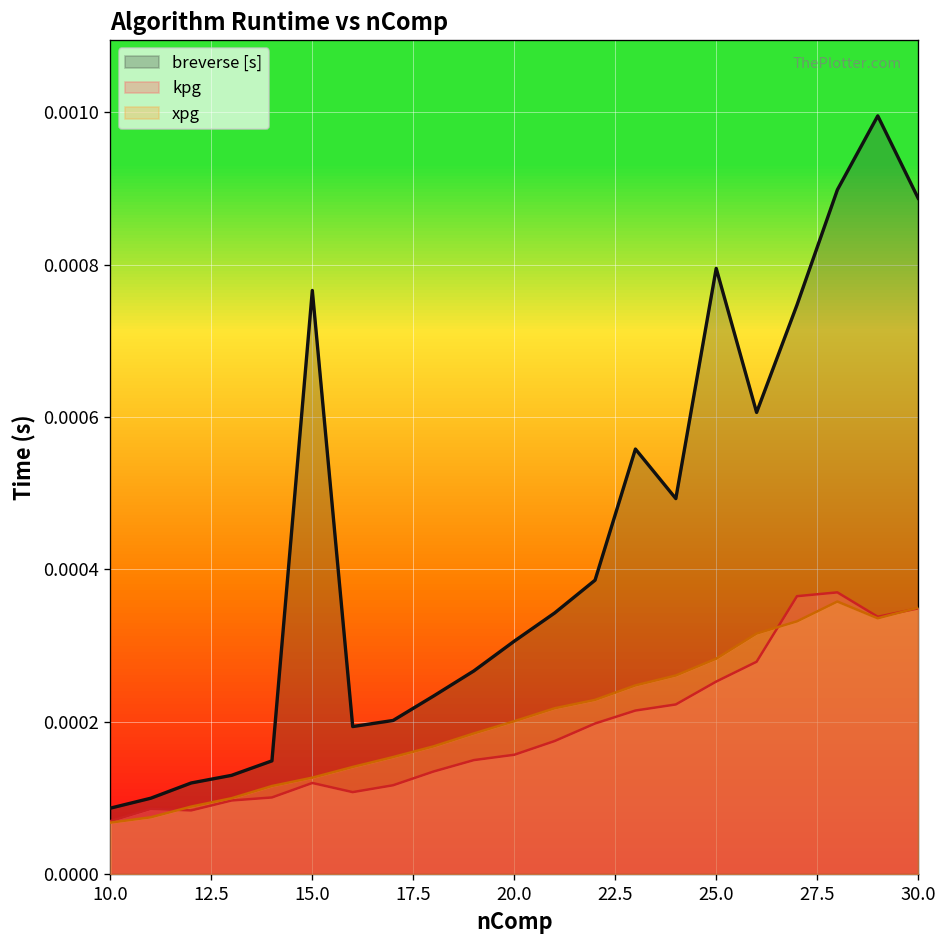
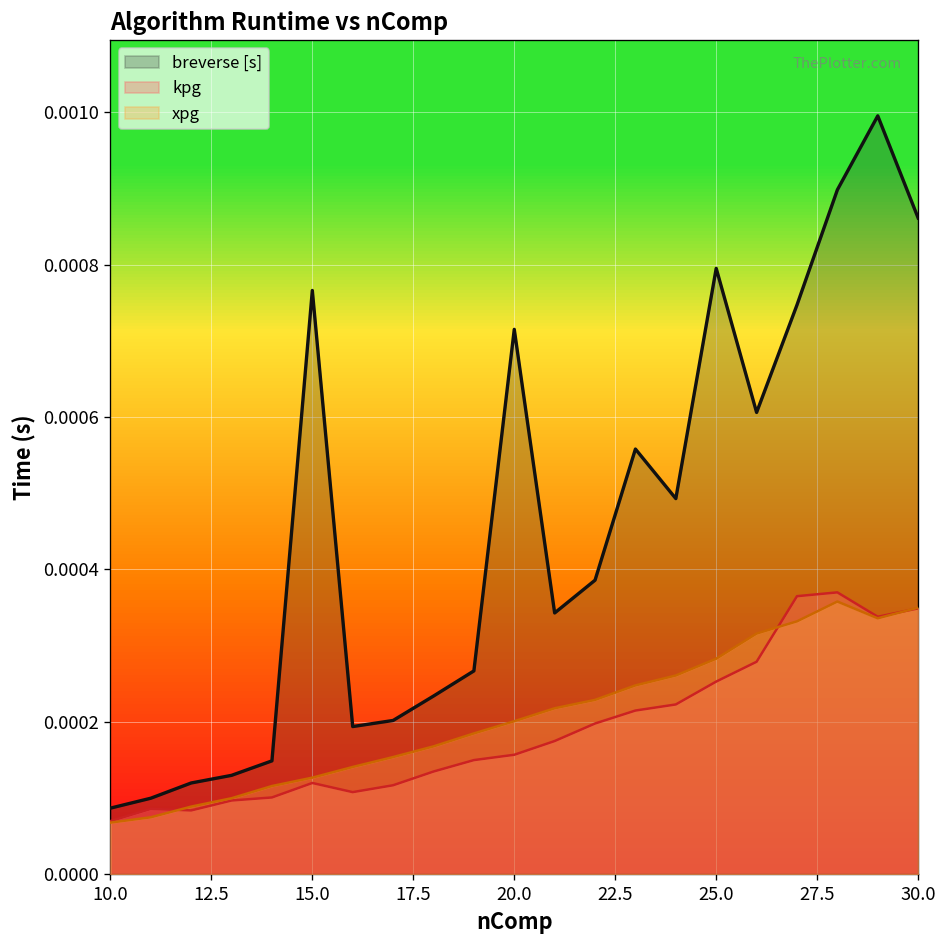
  {
    "breverse [s]": {
      "10.0": 0.00009,
      "15.0": 0.00077,
-     "20.0": 0.00031,
+     "20.0": 0.00072,
      "25.0": 0.00080,
-     "30.0": 0.00089
+     "30.0": 0.00086
    }
  }
